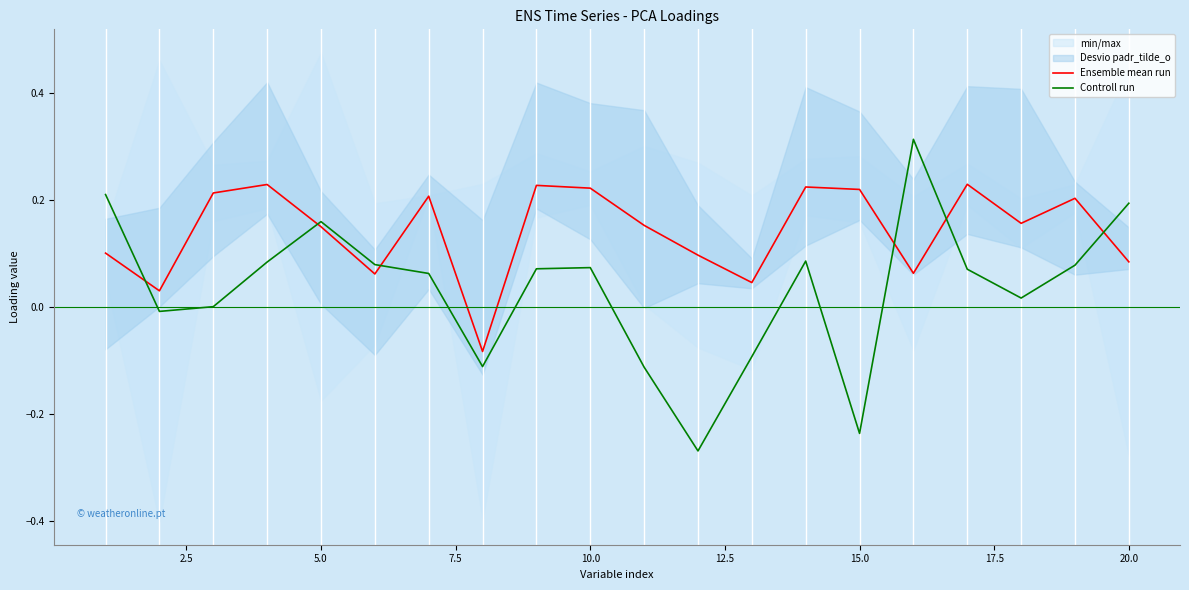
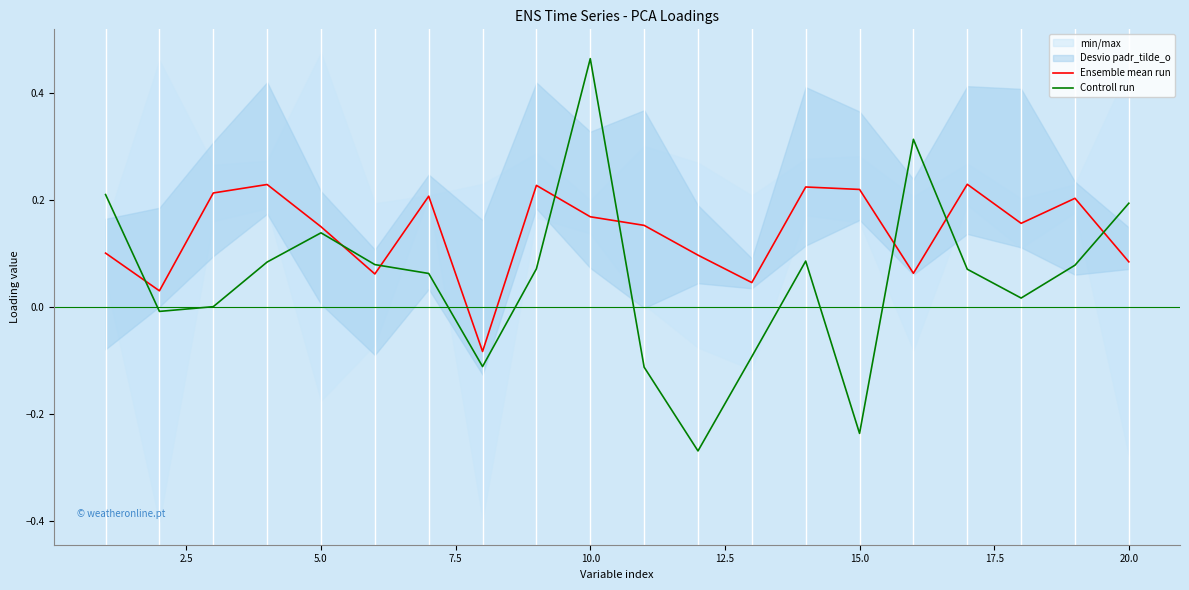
  {
    "Ensemble mean run": {
      "5.0": 0.15,
-     "10.0": 0.22,
+     "10.0": 0.17,
      "15.0": 0.22,
      "20.0": 0.08
    },
    "Controll run": {
-     "5.0": 0.16,
-     "10.0": 0.07,
+     "5.0": 0.14,
+     "10.0": 0.46,
      "15.0": -0.24,
      "20.0": 0.19
    }
  }
